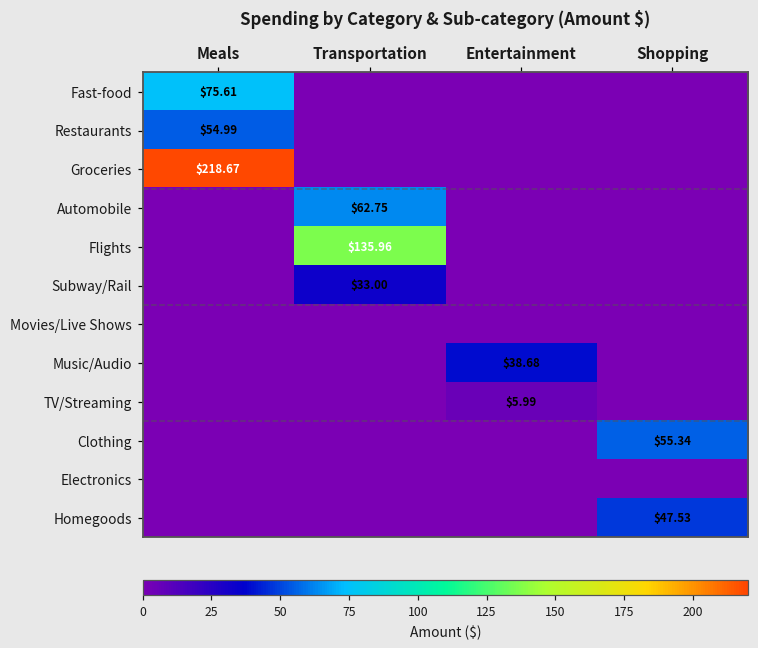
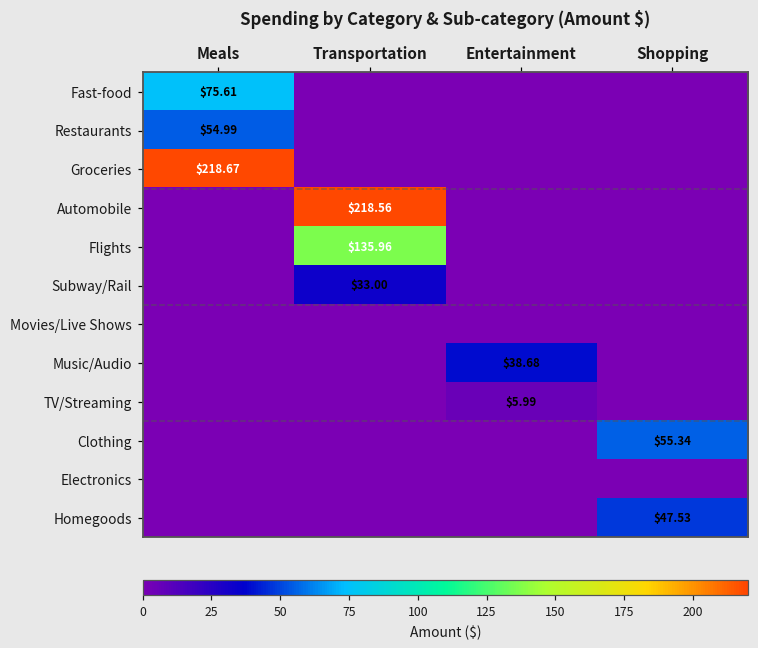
  {
    "Fast-food": {
      "Meals": "$75.61"
    },
    "Restaurants": {
      "Meals": "$54.99"
    },
    "Groceries": {
      "Meals": "$218.67"
    },
    "Automobile": {
-     "Transportation": "$62.75"
+     "Transportation": "$218.56"
    },
    "Flights": {
      "Transportation": "$135.96"
    },
    "Subway/Rail": {
      "Transportation": "$33.00"
    },
    "Music/Audio": {
      "Entertainment": "$38.68"
    },
    "TV/Streaming": {
      "Entertainment": "$5.99"
    },
    "Clothing": {
      "Shopping": "$55.34"
    },
    "Homegoods": {
      "Shopping": "$47.53"
    }
  }
